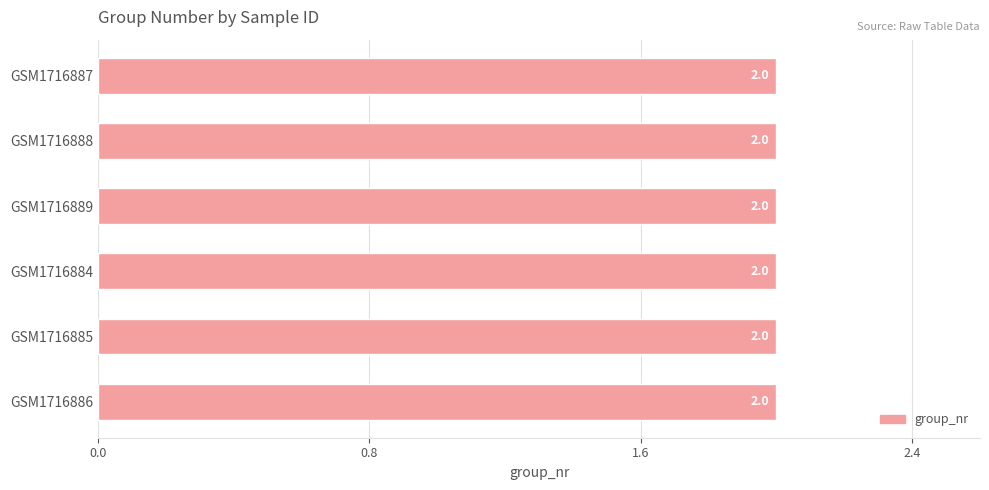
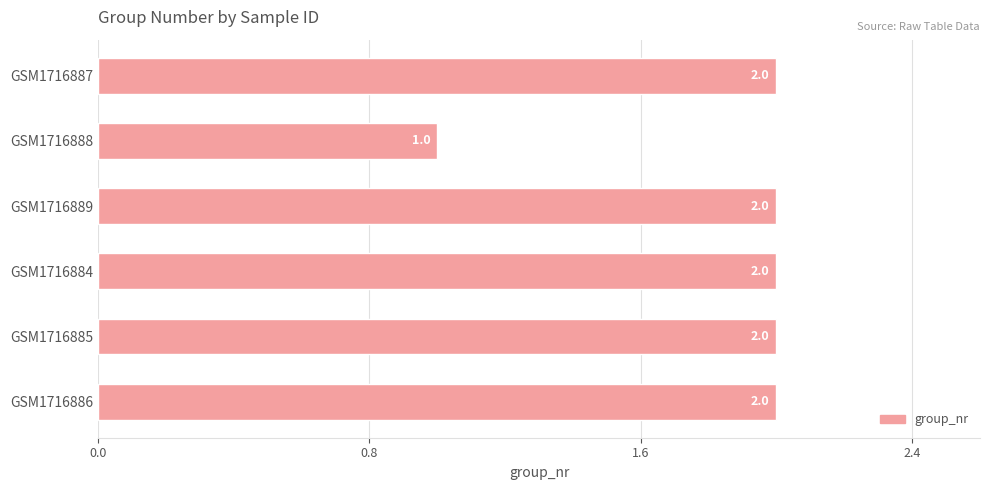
  {
    "GSM1716887": 2.0,
-   "GSM1716888": 2.0,
+   "GSM1716888": 1.0,
    "GSM1716889": 2.0,
    "GSM1716884": 2.0,
    "GSM1716885": 2.0,
    "GSM1716886": 2.0
  }
